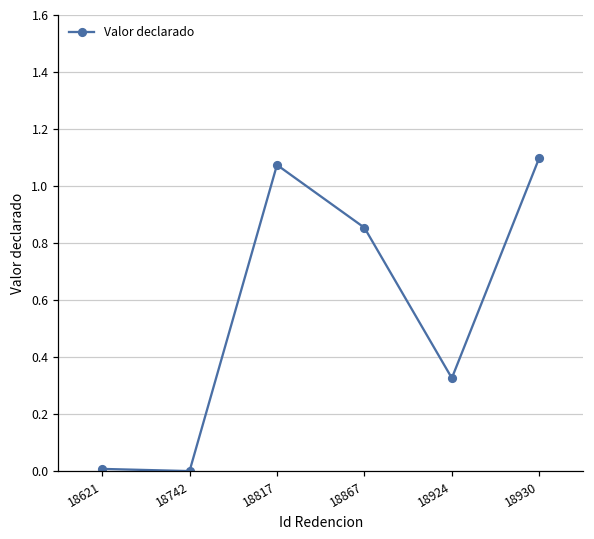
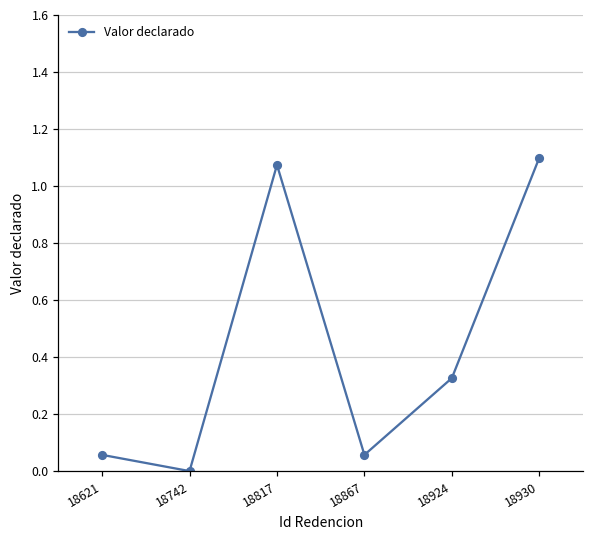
  {
-   "18621": 0.01,
+   "18621": 0.06,
    "18742": 0.00,
    "18817": 1.08,
-   "18867": 0.85,
+   "18867": 0.06,
    "18924": 0.33,
    "18930": 1.10
  }
